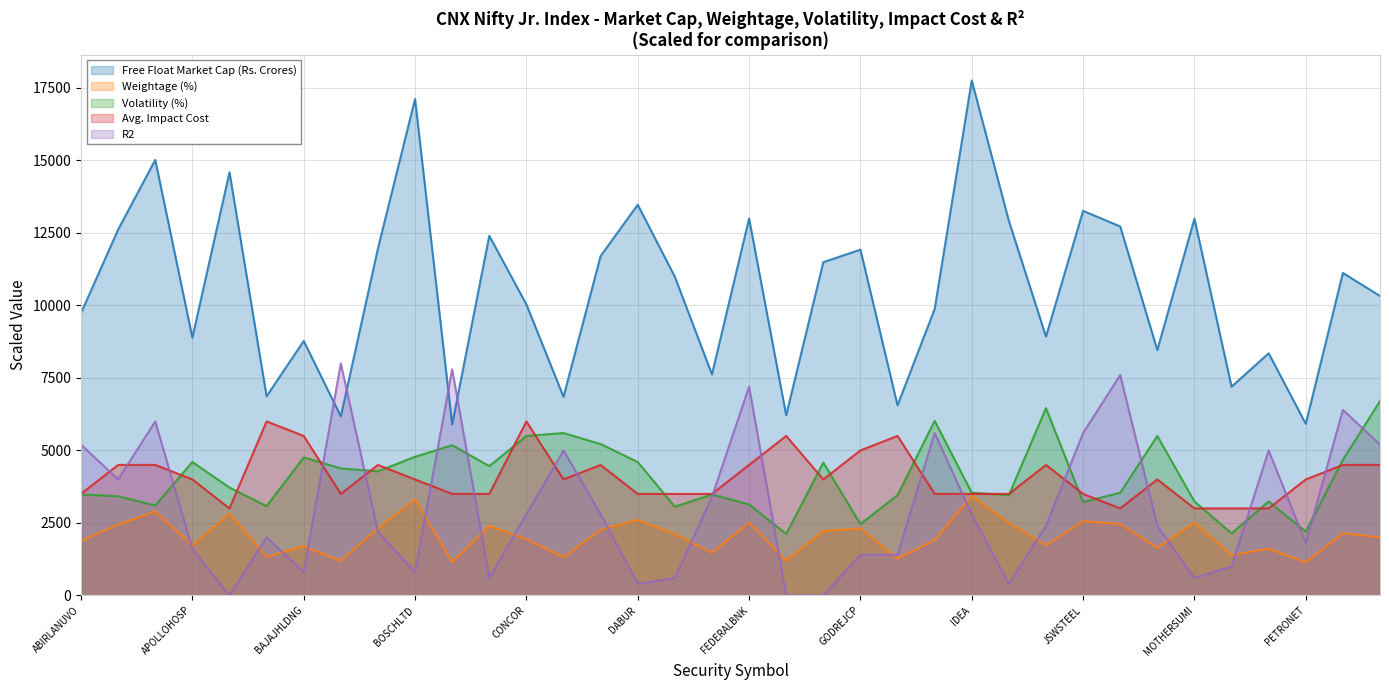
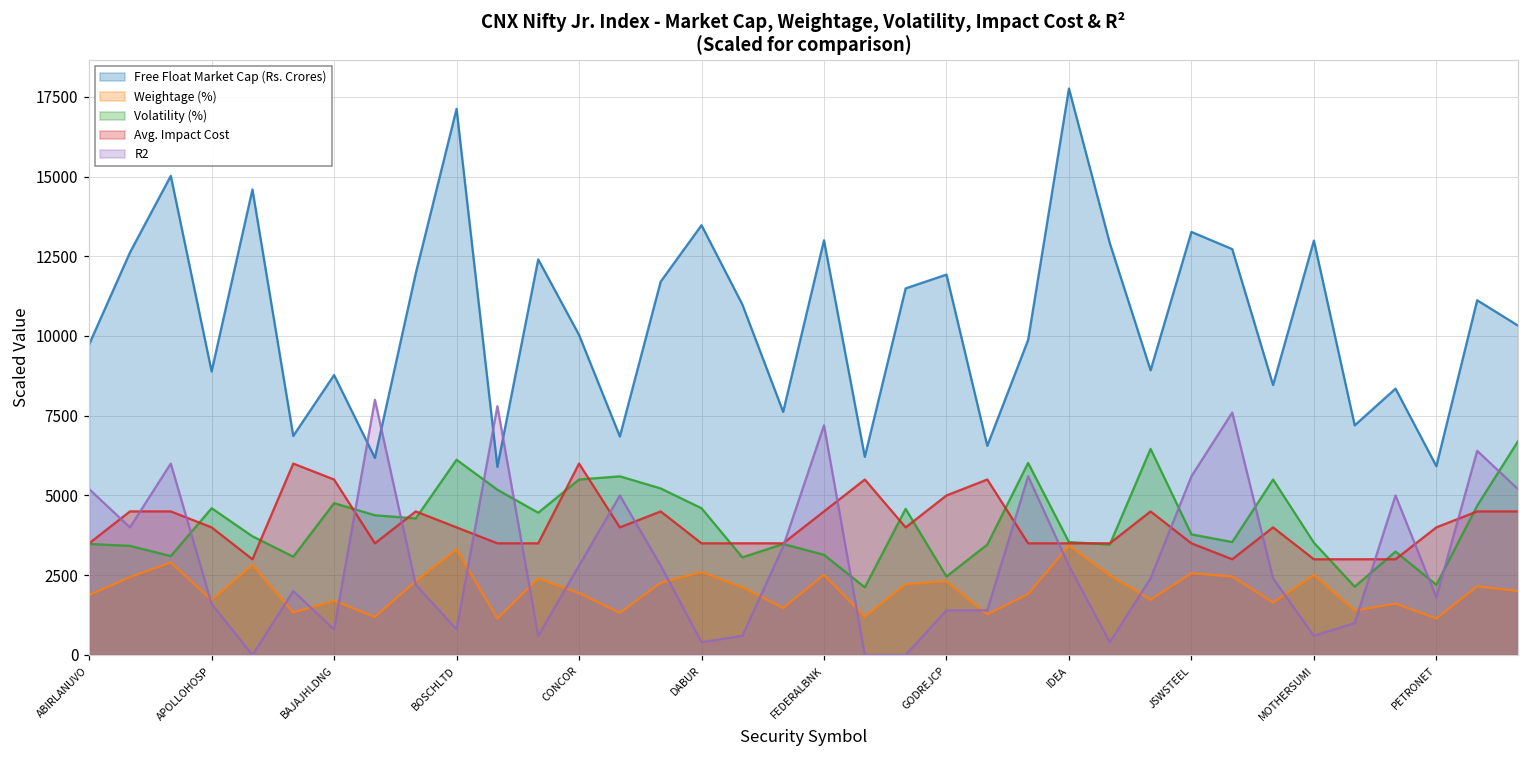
  {
    "Volatility (%)": {
      "APOLLOHOSP": 4600,
      "BAJAJHLDNG": 4800,
-     "BOSCHLTD": 4800,
+     "BOSCHLTD": 6100,
      "CONCOR": 5500,
      "DABUR": 4600,
      "FEDERALBNK": 3100,
      "GODREJCP": 2500,
-     "JSWSTEEL": 3200,
-     "MOTHERSUMI": 3200,
+     "JSWSTEEL": 3800,
+     "MOTHERSUMI": 3500,
      "PETRONET": 2200
    }
  }
